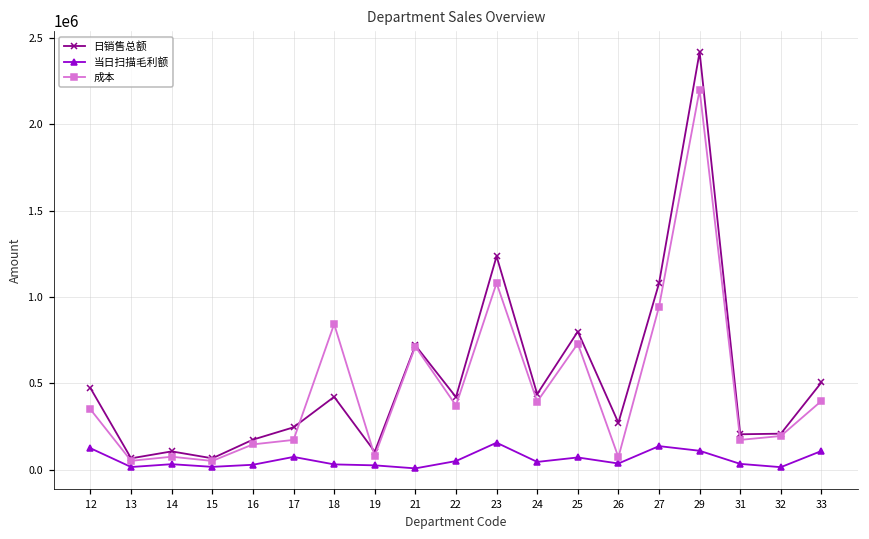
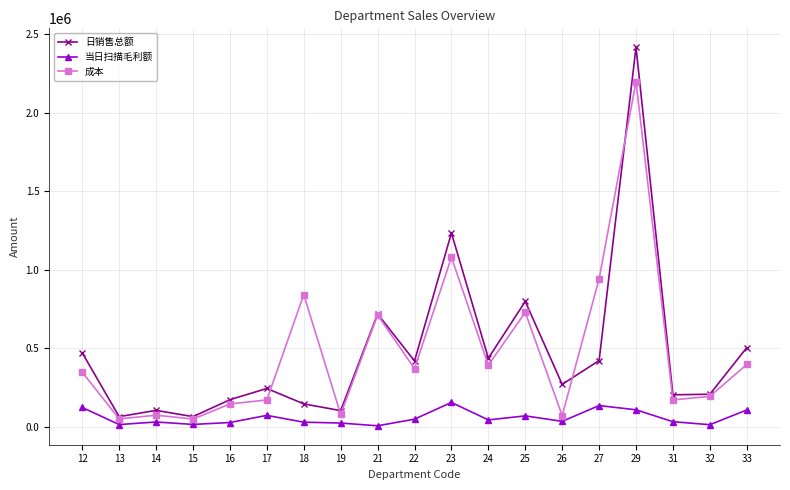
  {
    "日销售总额": {
      "12": 470000,
      "14": 100000,
      "16": 170000,
      "17": 240000,
-     "18": 420000,
+     "18": 150000,
      "19": 100000,
      "22": 420000,
      "23": 1240000,
      "24": 440000,
      "25": 800000,
      "26": 270000,
-     "27": 1080000,
+     "27": 420000,
      "29": 2420000,
      "31": 200000,
      "33": 500000
    },
    "当日扫描毛利额": {
      "12": 120000,
      "13": 10000,
      "14": 30000,
      "15": 20000,
      "16": 30000,
      "17": 70000,
      "18": 30000,
      "19": 20000,
      "21": 10000,
      "22": 50000,
      "23": 160000,
      "24": 40000,
      "25": 70000,
      "26": 30000,
      "27": 140000,
      "29": 110000,
      "31": 30000,
      "32": 10000,
      "33": 110000
    },
    "成本": {
      "12": 350000,
      "14": 70000,
      "16": 150000,
      "17": 170000,
      "18": 840000,
      "19": 80000,
      "22": 370000,
      "23": 1080000,
      "24": 390000,
      "25": 730000,
      "26": 70000,
      "27": 940000,
      "29": 2200000,
      "31": 170000,
      "33": 400000
    }
  }
